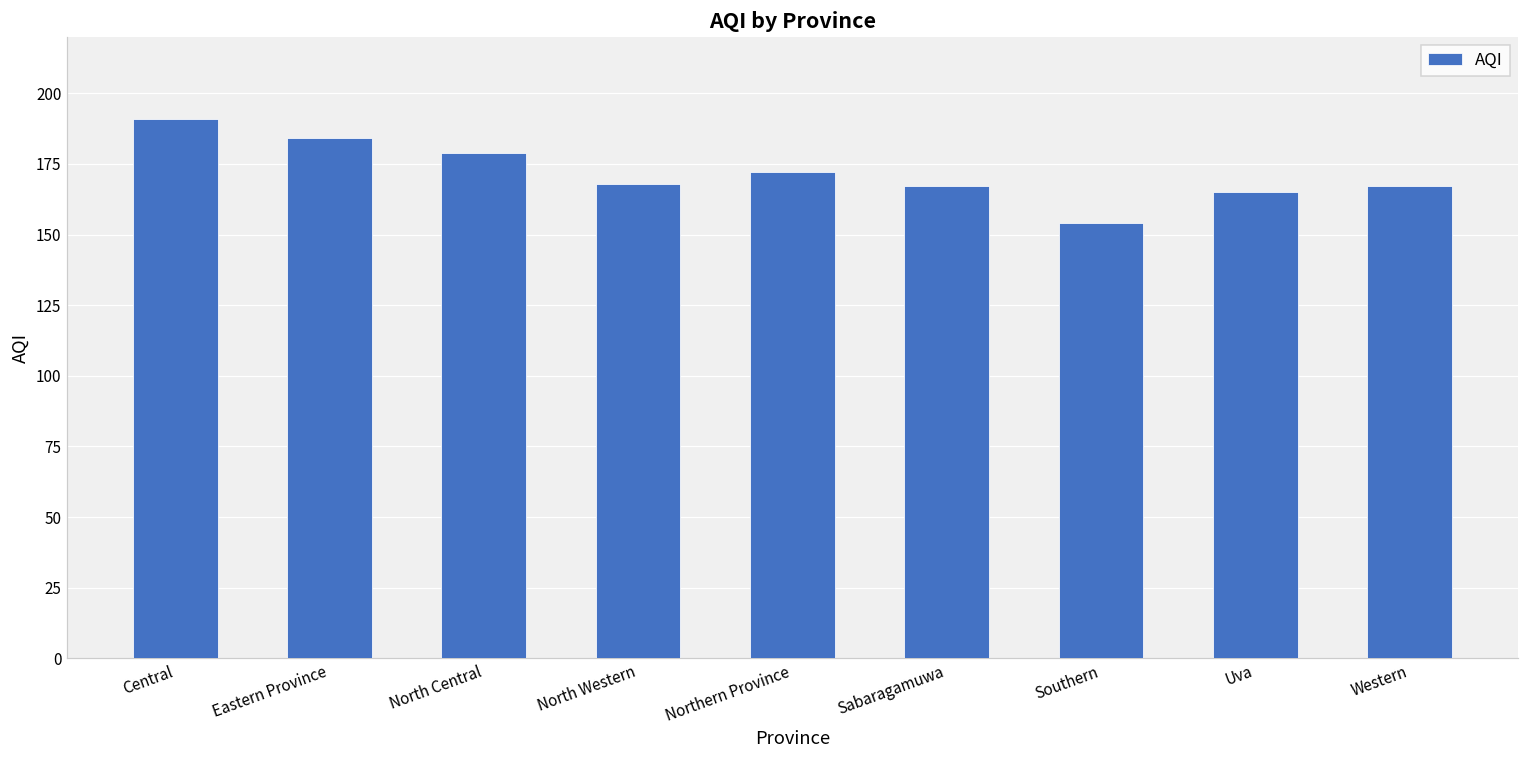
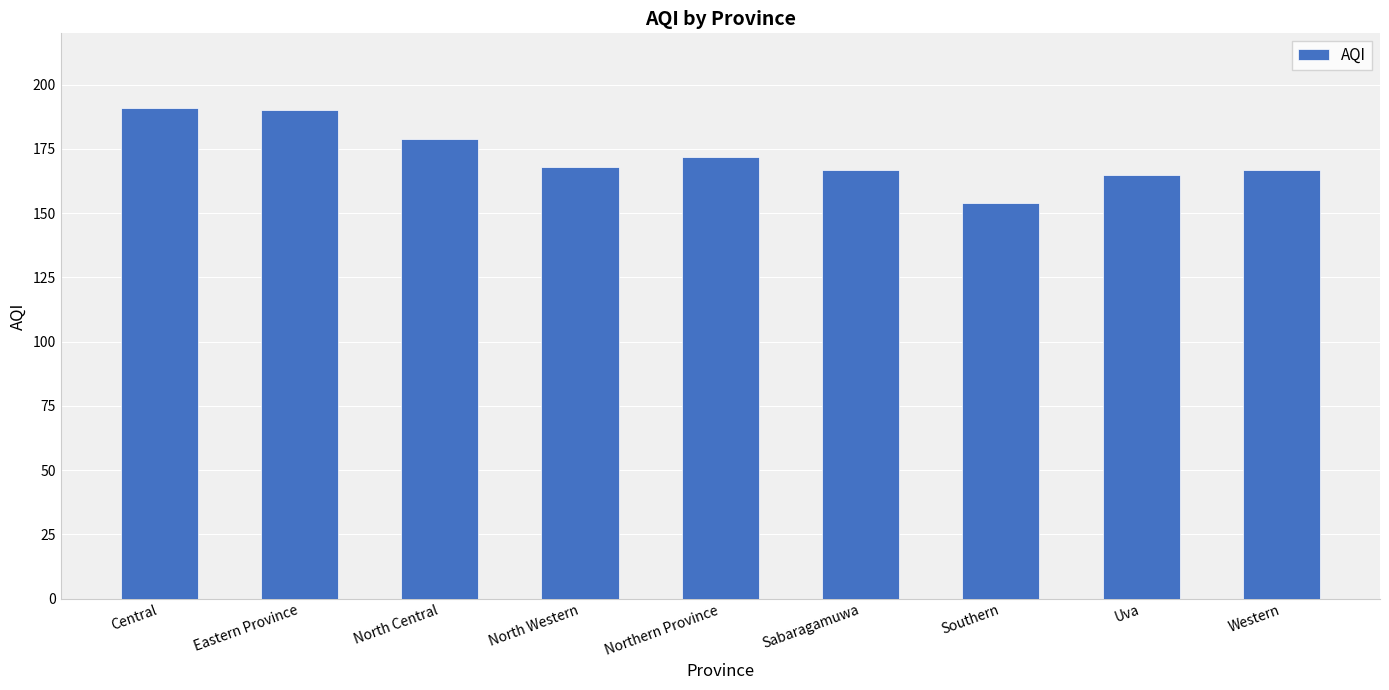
  {
    "Central": 191,
-   "Eastern Province": 184,
+   "Eastern Province": 190,
    "North Central": 179,
    "North Western": 168,
    "Northern Province": 172,
    "Sabaragamuwa": 167,
    "Southern": 154,
    "Uva": 165,
    "Western": 167
  }
